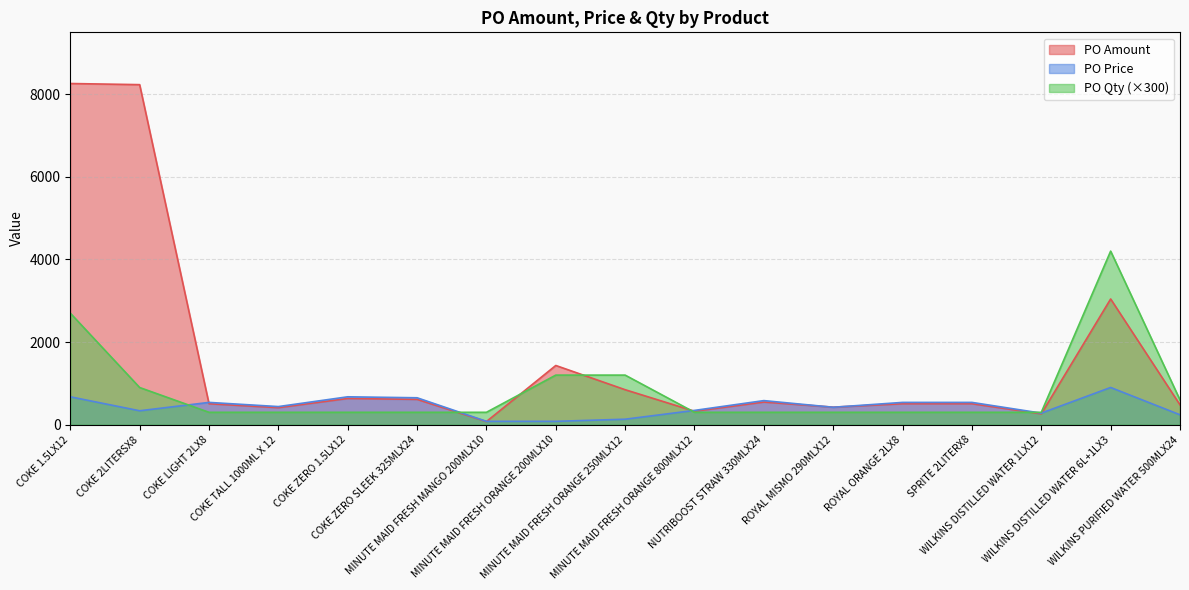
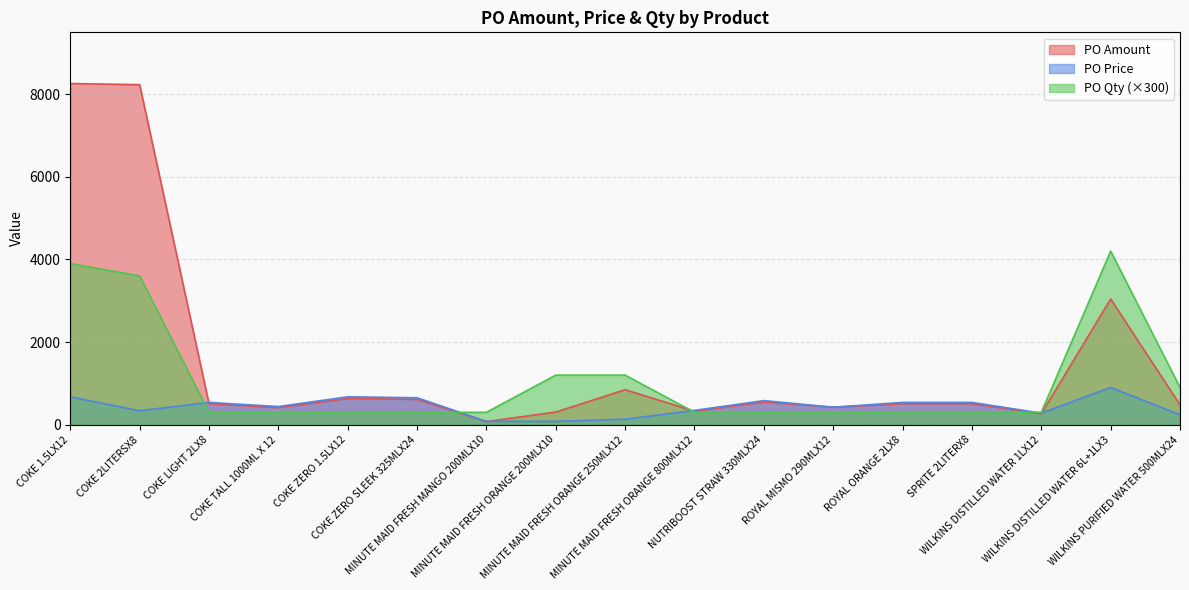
  {
    "PO Amount": {
      "COKE 1.5LX12": 8300,
      "COKE 2LITERSX8": 8200,
-     "MINUTE MAID FRESH ORANGE 200MLX10": 1400,
+     "MINUTE MAID FRESH ORANGE 200MLX10": 300,
      "MINUTE MAID FRESH ORANGE 250MLX12": 800,
      "WILKINS DISTILLED WATER 6L+1LX3": 3000,
      "WILKINS PURIFIED WATER 500MLX24": 500
    },
    "PO Price": {
      "COKE 1.5LX12": 700,
      "COKE 2LITERSX8": 300,
      "MINUTE MAID FRESH ORANGE 200MLX10": 100,
      "MINUTE MAID FRESH ORANGE 250MLX12": 100,
      "WILKINS DISTILLED WATER 6L+1LX3": 900,
      "WILKINS PURIFIED WATER 500MLX24": 200
    },
    "PO Qty (×300)": {
-     "COKE 1.5LX12": 2700,
-     "COKE 2LITERSX8": 900,
+     "COKE 1.5LX12": 3900,
+     "COKE 2LITERSX8": 3600,
      "COKE LIGHT 2LX8": 300,
      "COKE TALL 1000ML X 12": 300,
      "COKE ZERO 1.5LX12": 300,
      "COKE ZERO SLEEK 325MLX24": 300,
      "MINUTE MAID FRESH MANGO 200MLX10": 300,
      "MINUTE MAID FRESH ORANGE 200MLX10": 1200,
      "MINUTE MAID FRESH ORANGE 250MLX12": 1200,
      "NUTRIBOOST STRAW 330MLX24": 300,
      "ROYAL MISMO 290MLX12": 300,
      "ROYAL ORANGE 2LX8": 300,
      "SPRITE 2LITERX8": 300,
      "WILKINS DISTILLED WATER 6L+1LX3": 4200,
-     "WILKINS PURIFIED WATER 500MLX24": 600
+     "WILKINS PURIFIED WATER 500MLX24": 900
    }
  }
